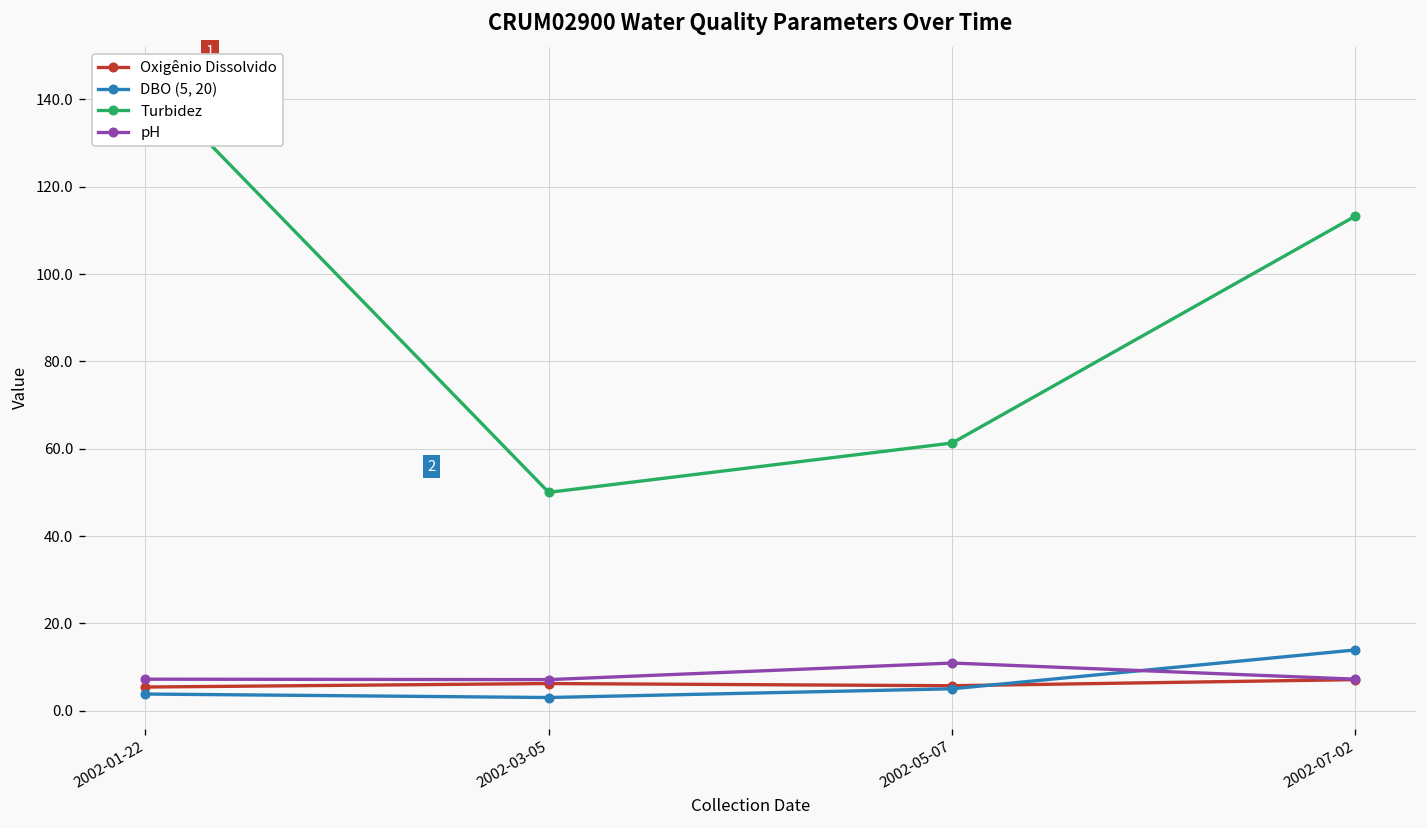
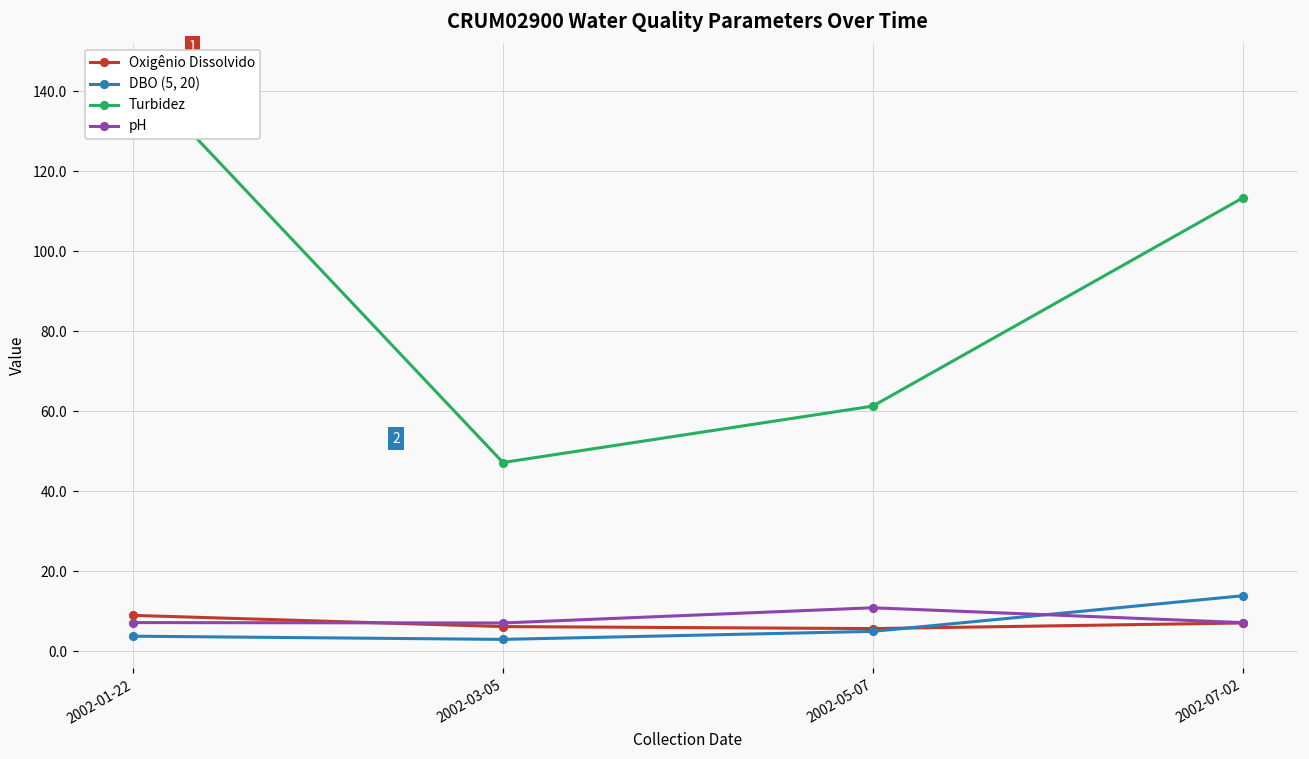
  {
    "Oxigênio Dissolvido": {
-     "2002-01-22": 5,
+     "2002-01-22": 9,
      "2002-03-05": 6,
      "2002-05-07": 6
    },
    "DBO (5, 20)": {
      "2002-01-22": 4,
      "2002-03-05": 3,
      "2002-05-07": 5,
      "2002-07-02": 14
    },
    "Turbidez": {
-     "2002-03-05": 50,
+     "2002-03-05": 47,
      "2002-05-07": 61,
      "2002-07-02": 113
    },
    "pH": {
      "2002-01-22": 7,
      "2002-03-05": 7,
      "2002-05-07": 11
    }
  }
